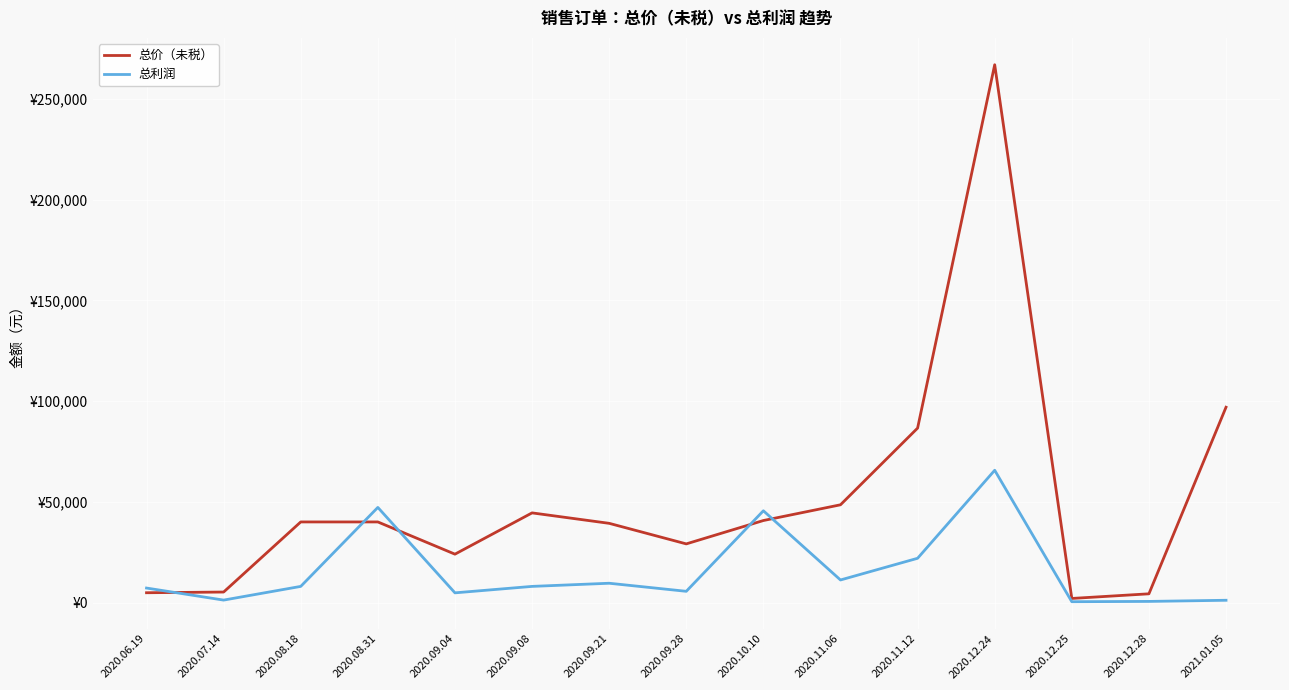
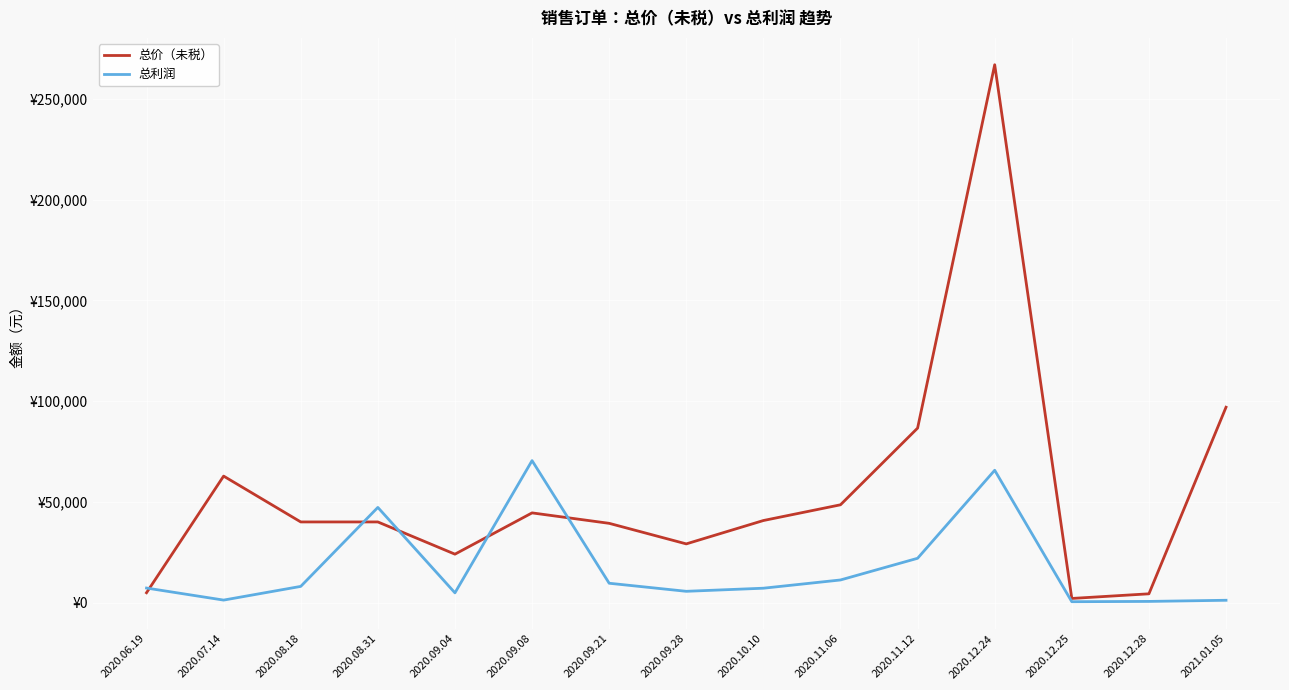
  {
    "总价（未税）": {
      "2020.06.19": "¥5,000",
-     "2020.07.14": "¥5,000",
+     "2020.07.14": "¥63,000",
      "2020.08.18": "¥40,000",
      "2020.08.31": "¥40,000",
      "2020.09.04": "¥24,000",
      "2020.09.08": "¥44,000",
      "2020.09.21": "¥39,000",
      "2020.09.28": "¥29,000",
      "2020.10.10": "¥41,000",
      "2020.11.06": "¥49,000",
      "2020.11.12": "¥87,000",
      "2020.12.24": "¥267,000",
      "2020.12.25": "¥2,000",
      "2020.12.28": "¥4,000",
      "2021.01.05": "¥97,000"
    },
    "总利润": {
      "2020.06.19": "¥7,000",
      "2020.07.14": "¥1,000",
      "2020.08.18": "¥8,000",
      "2020.08.31": "¥47,000",
      "2020.09.04": "¥5,000",
-     "2020.09.08": "¥8,000",
+     "2020.09.08": "¥70,000",
      "2020.09.21": "¥10,000",
      "2020.09.28": "¥6,000",
-     "2020.10.10": "¥46,000",
+     "2020.10.10": "¥7,000",
      "2020.11.06": "¥11,000",
      "2020.11.12": "¥22,000",
      "2020.12.24": "¥66,000",
      "2020.12.25": "¥0",
      "2020.12.28": "¥1,000",
      "2021.01.05": "¥1,000"
    }
  }
